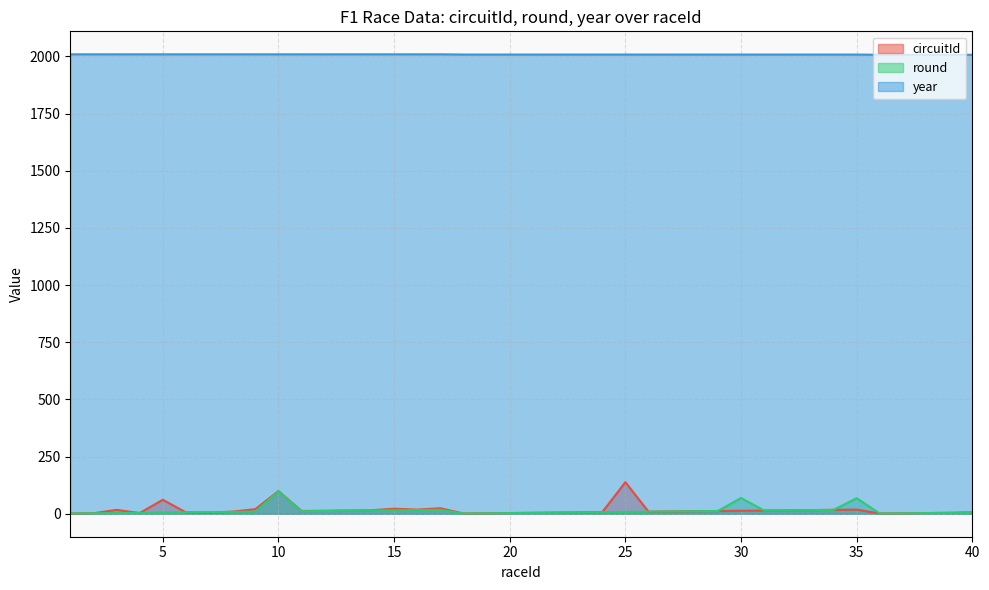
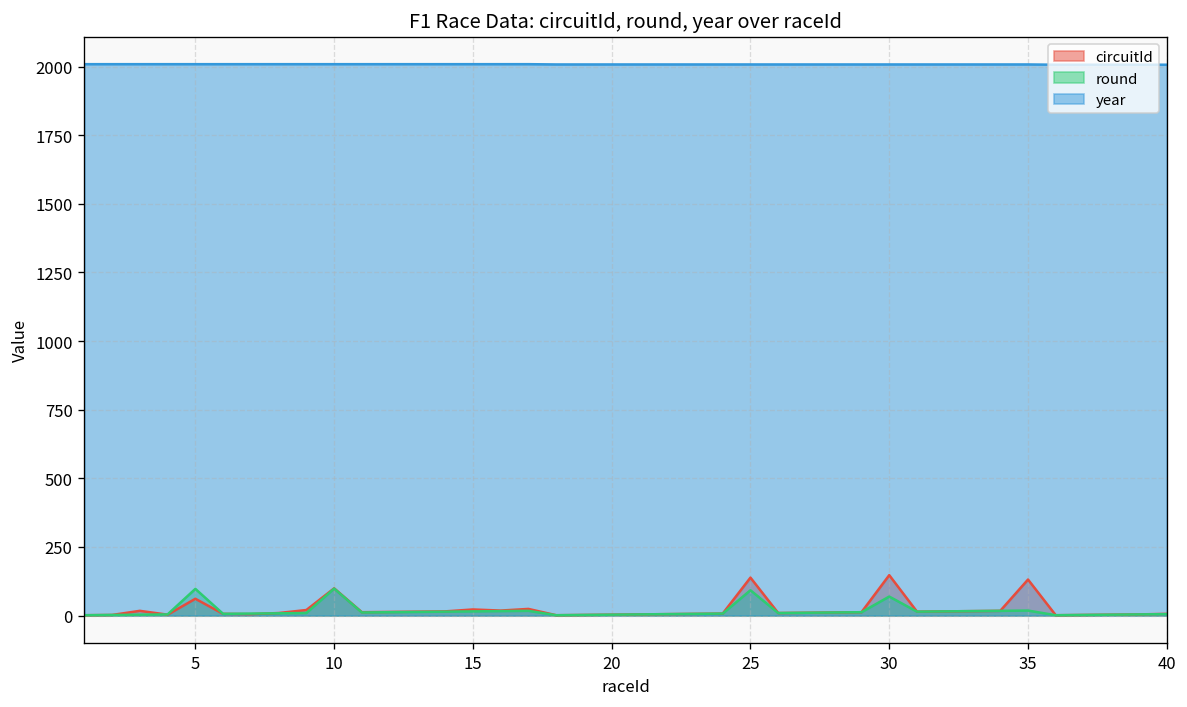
  {
    "circuitId": {
      "5": 60,
      "25": 140,
-     "30": 10,
-     "35": 20
+     "30": 150,
+     "35": 130
    },
    "round": {
-     "5": 10,
-     "25": 10,
+     "5": 100,
+     "25": 90,
      "30": 70,
-     "35": 70
+     "35": 20
    },
    "year": {
      "5": 2010,
      "10": 2010,
      "15": 2010,
      "20": 2010,
      "25": 2010,
      "30": 2010,
      "35": 2010,
      "40": 2010
    }
  }
